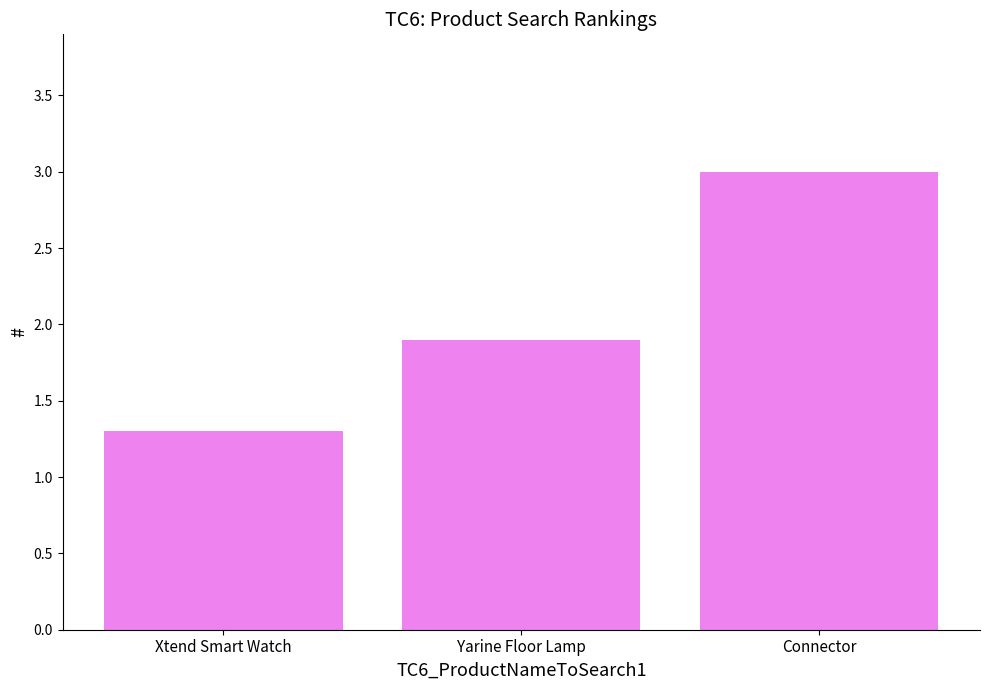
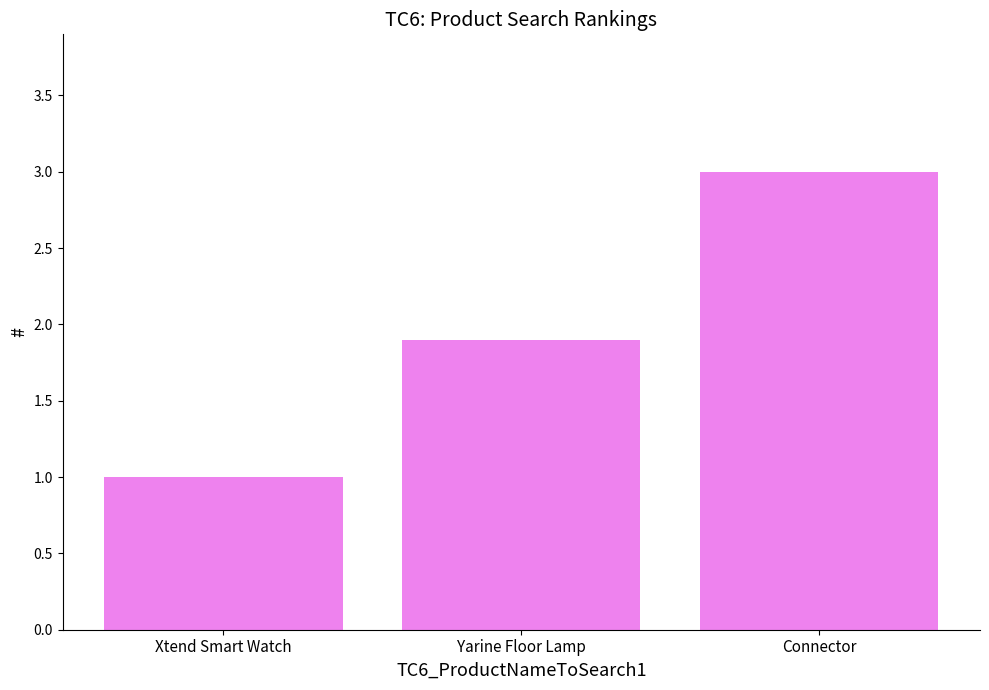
  {
-   "Xtend Smart Watch": 1.3,
+   "Xtend Smart Watch": 1.0,
    "Yarine Floor Lamp": 1.9,
    "Connector": 3.0
  }
